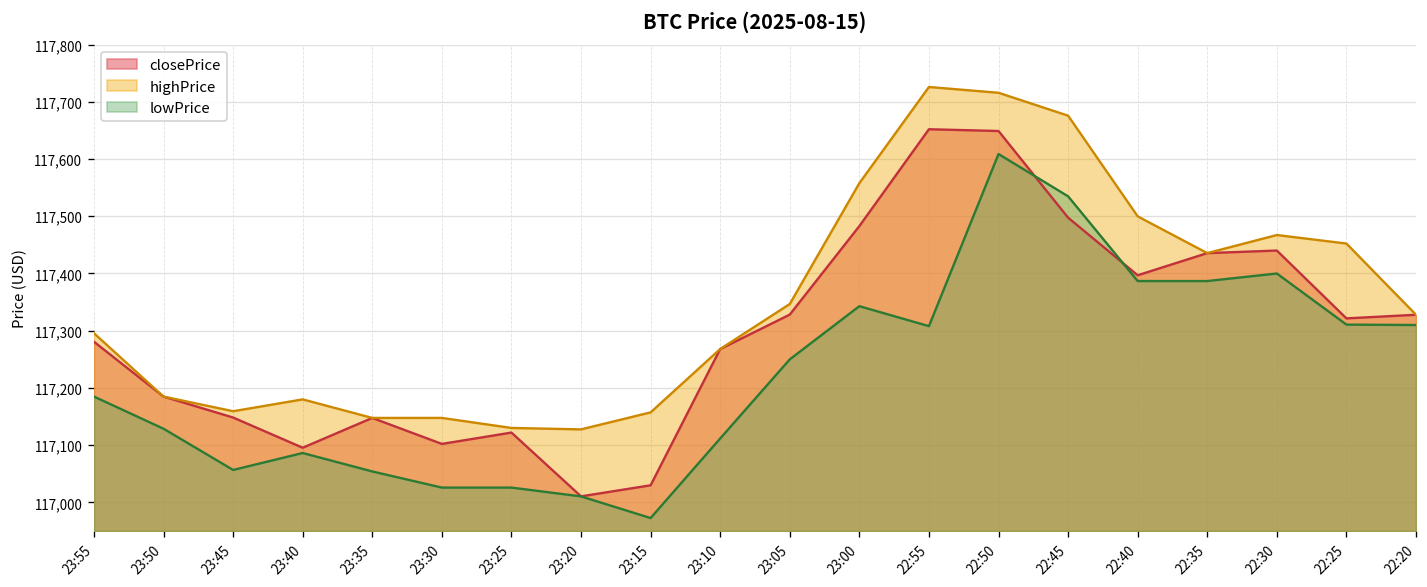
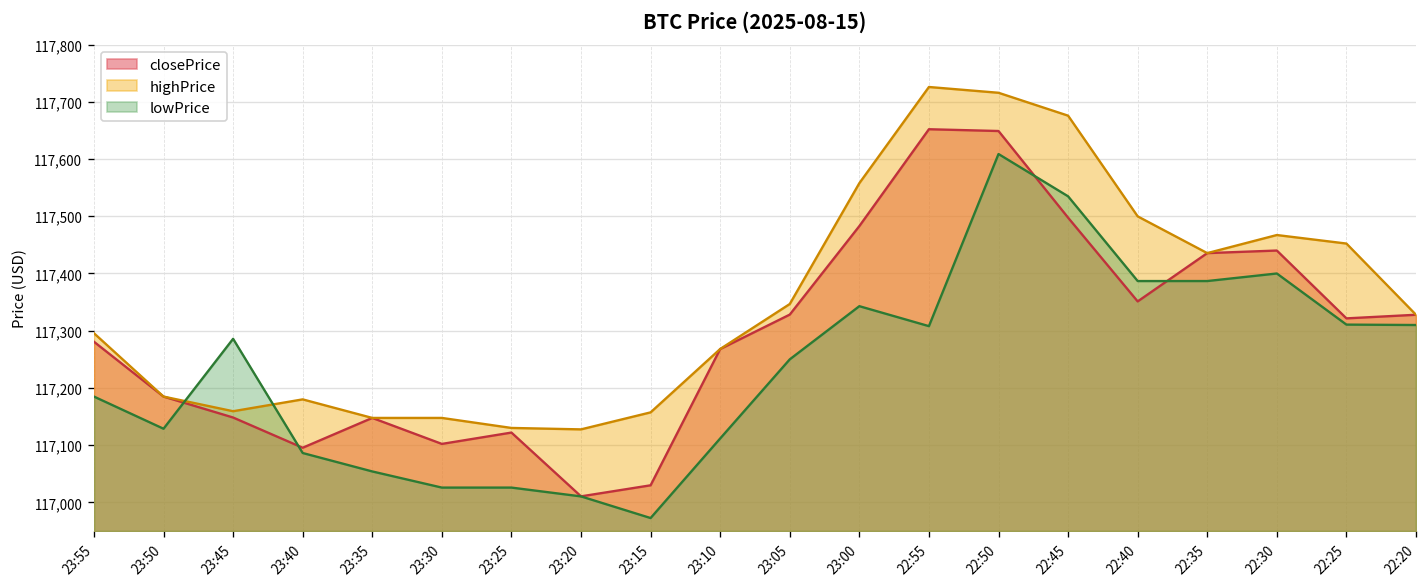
  {
    "closePrice": {
      "23:55": "117,280",
      "23:45": "117,150",
      "23:40": "117,100",
      "23:30": "117,100",
      "23:25": "117,120",
      "23:15": "117,030",
      "23:05": "117,330",
      "23:00": "117,480",
      "22:55": "117,650",
      "22:50": "117,650",
      "22:45": "117,500",
-     "22:40": "117,400",
+     "22:40": "117,350",
      "22:30": "117,440",
      "22:25": "117,320"
    },
    "highPrice": {
      "23:55": "117,300",
      "23:45": "117,160",
      "23:40": "117,180",
      "23:30": "117,150",
      "23:25": "117,130",
      "23:20": "117,130",
      "23:15": "117,160",
      "23:05": "117,350",
      "23:00": "117,560",
      "22:55": "117,730",
      "22:50": "117,720",
      "22:45": "117,680",
      "22:40": "117,500",
      "22:30": "117,470",
      "22:25": "117,450"
    },
    "lowPrice": {
      "23:55": "117,190",
      "23:50": "117,130",
-     "23:45": "117,060",
+     "23:45": "117,290",
      "23:40": "117,090",
      "23:35": "117,050",
      "23:30": "117,030",
      "23:25": "117,030",
      "23:15": "116,970",
      "23:10": "117,110",
      "23:05": "117,250",
      "23:00": "117,340",
      "22:55": "117,310",
      "22:50": "117,610",
      "22:45": "117,530",
      "22:40": "117,390",
      "22:35": "117,390",
      "22:30": "117,400",
      "22:25": "117,310",
      "22:20": "117,310"
    }
  }
